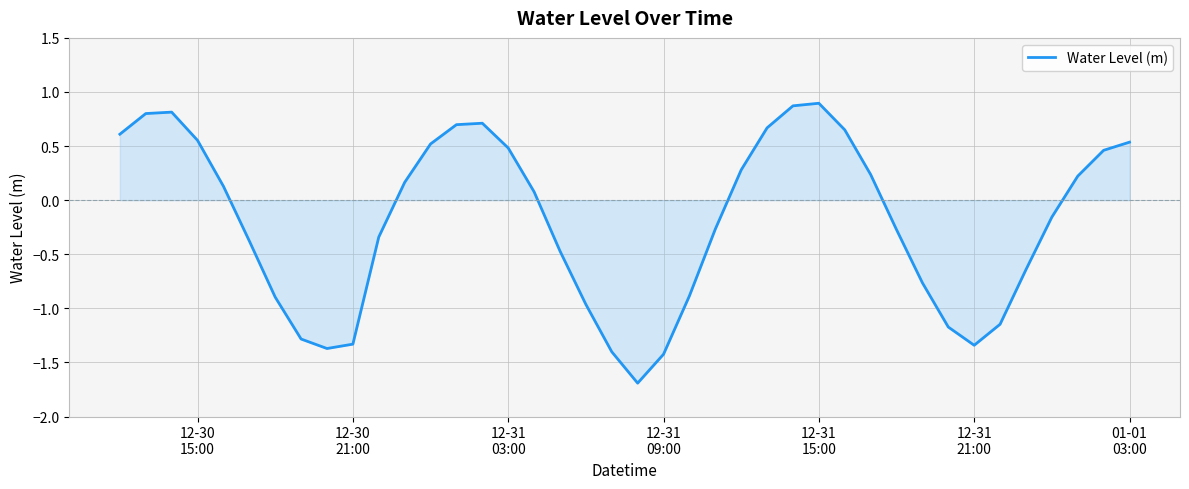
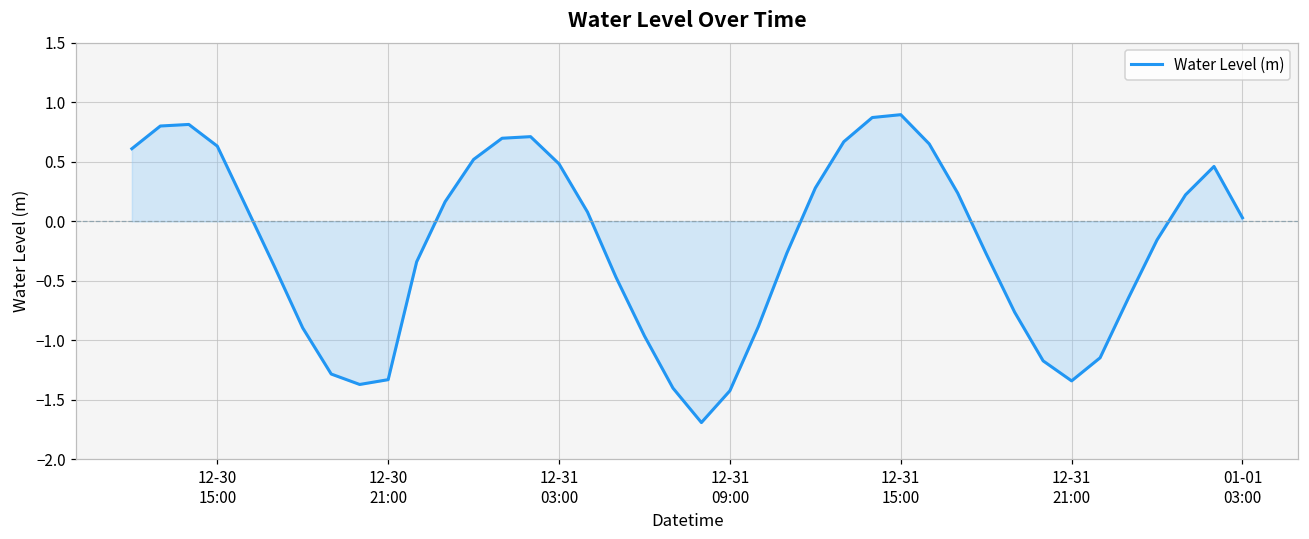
  {
    "Water Level (m)": {
-     "12-30 15:00": 0.55,
+     "12-30 15:00": 0.63,
      "12-30 21:00": -1.33,
      "12-31 09:00": -1.42,
      "12-31 21:00": -1.34,
-     "01-01 03:00": 0.54
+     "01-01 03:00": 0.03
    }
  }
